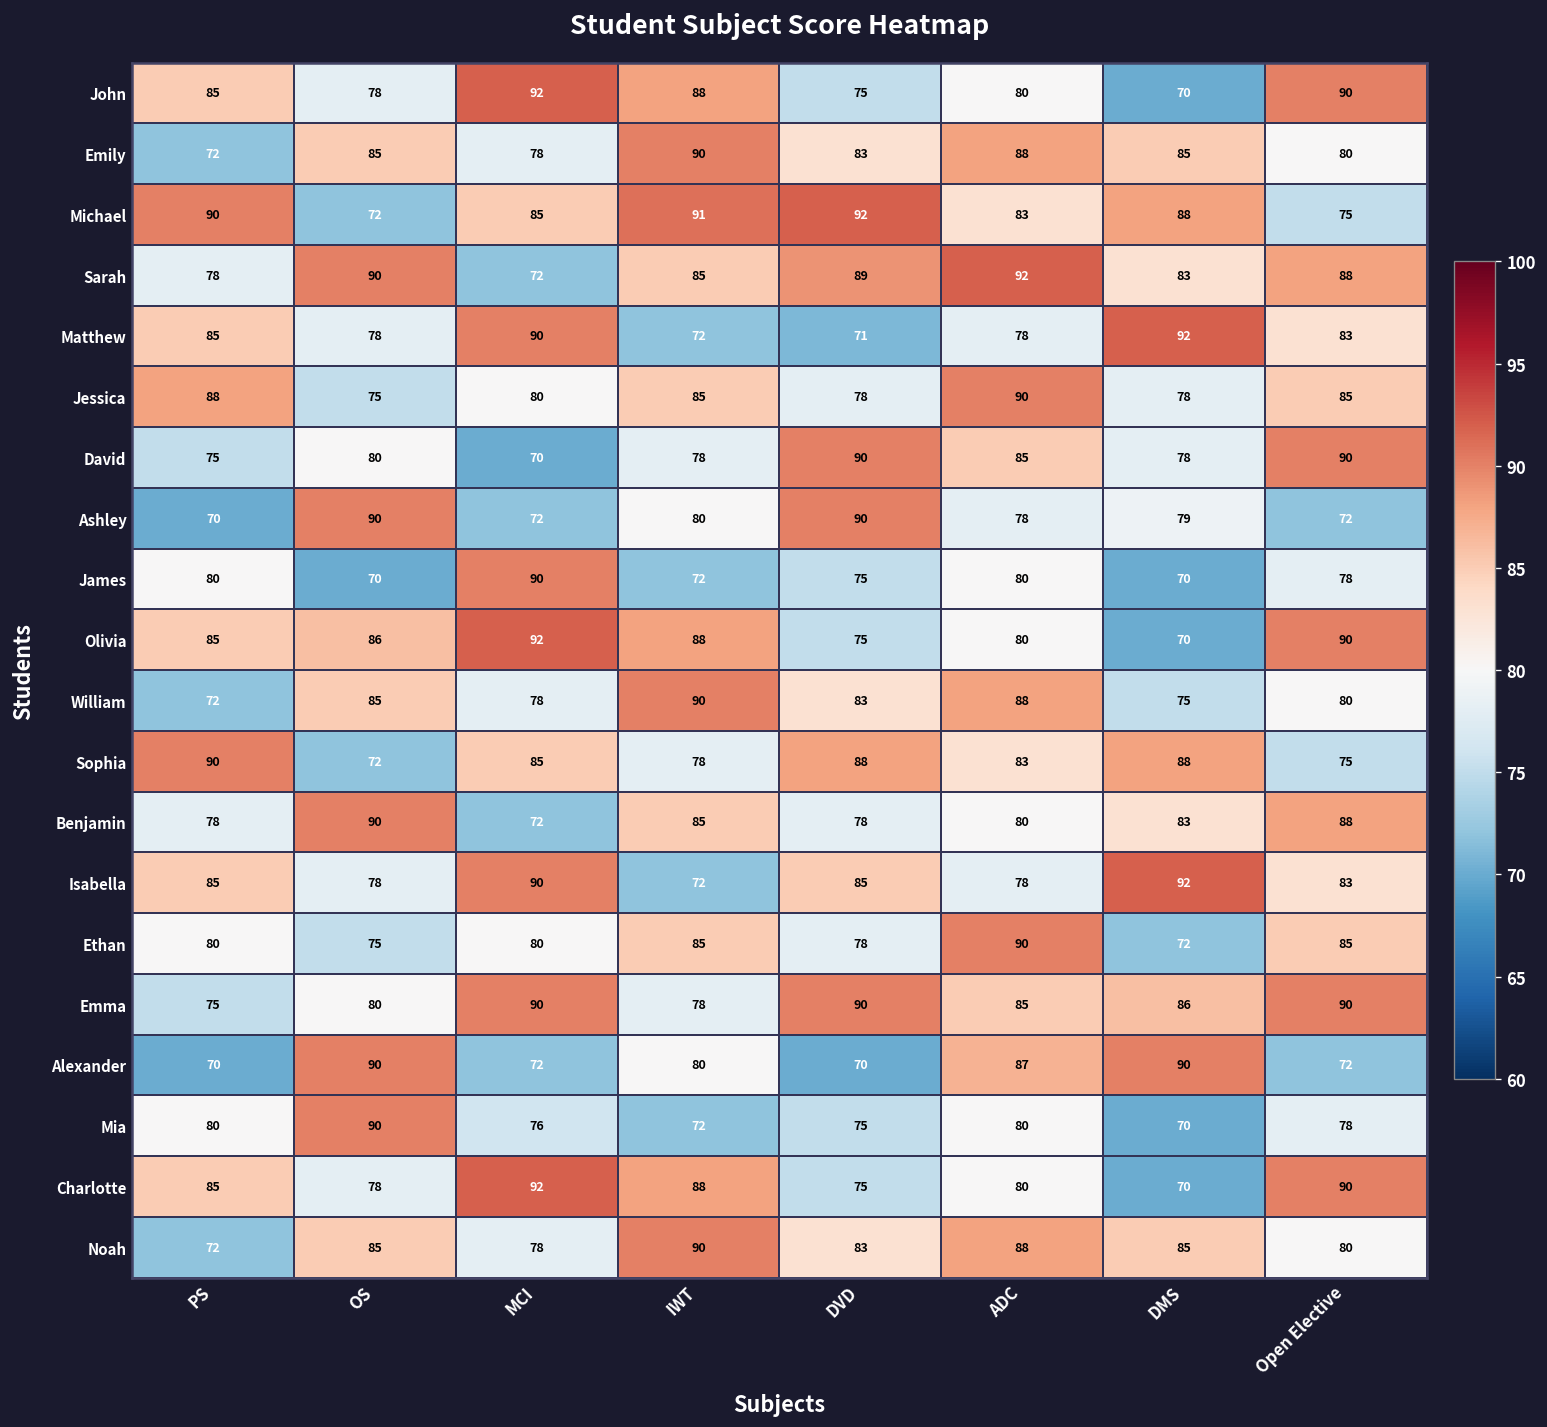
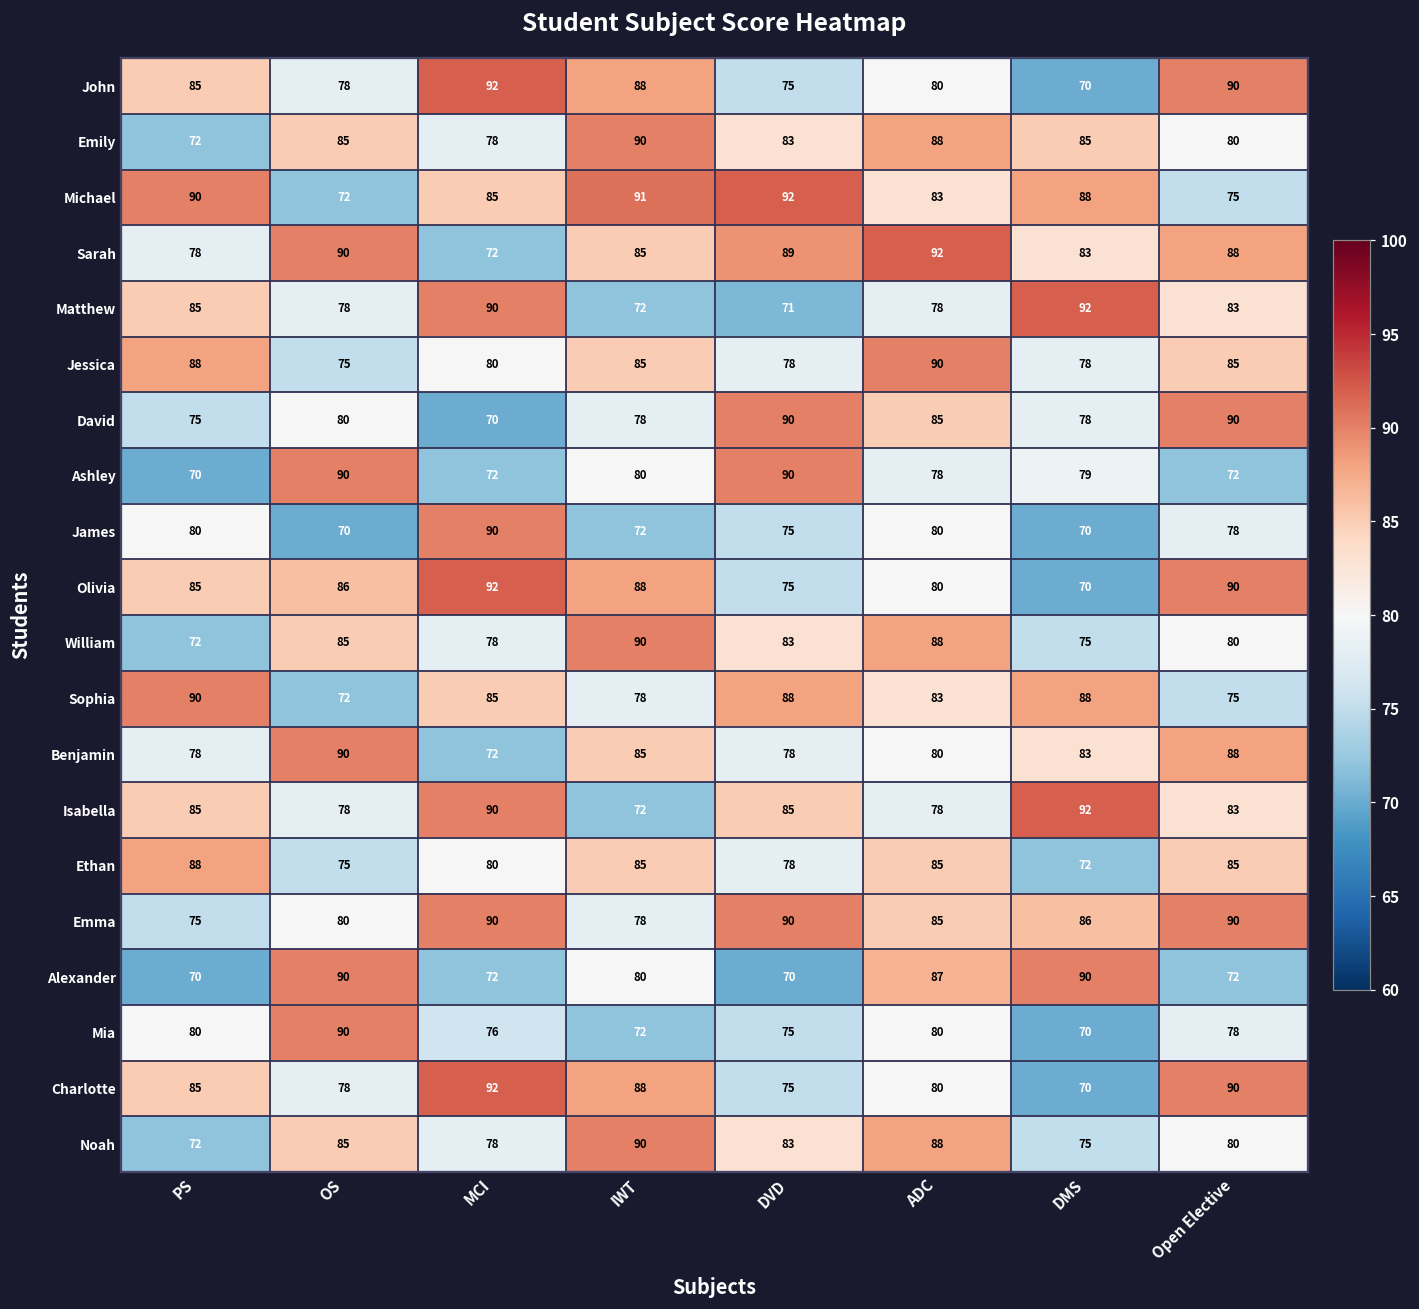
  {
    "John": {
      "PS": 85,
      "OS": 78,
      "MCI": 92,
      "IWT": 88,
      "DVD": 75,
      "ADC": 80,
      "DMS": 70,
      "Open Elective": 90
    },
    "Emily": {
      "PS": 72,
      "OS": 85,
      "MCI": 78,
      "IWT": 90,
      "DVD": 83,
      "ADC": 88,
      "DMS": 85,
      "Open Elective": 80
    },
    "Michael": {
      "PS": 90,
      "OS": 72,
      "MCI": 85,
      "IWT": 91,
      "DVD": 92,
      "ADC": 83,
      "DMS": 88,
      "Open Elective": 75
    },
    "Sarah": {
      "PS": 78,
      "OS": 90,
      "MCI": 72,
      "IWT": 85,
      "DVD": 89,
      "ADC": 92,
      "DMS": 83,
      "Open Elective": 88
    },
    "Matthew": {
      "PS": 85,
      "OS": 78,
      "MCI": 90,
      "IWT": 72,
      "DVD": 71,
      "ADC": 78,
      "DMS": 92,
      "Open Elective": 83
    },
    "Jessica": {
      "PS": 88,
      "OS": 75,
      "MCI": 80,
      "IWT": 85,
      "DVD": 78,
      "ADC": 90,
      "DMS": 78,
      "Open Elective": 85
    },
    "David": {
      "PS": 75,
      "OS": 80,
      "MCI": 70,
      "IWT": 78,
      "DVD": 90,
      "ADC": 85,
      "DMS": 78,
      "Open Elective": 90
    },
    "Ashley": {
      "PS": 70,
      "OS": 90,
      "MCI": 72,
      "IWT": 80,
      "DVD": 90,
      "ADC": 78,
      "DMS": 79,
      "Open Elective": 72
    },
    "James": {
      "PS": 80,
      "OS": 70,
      "MCI": 90,
      "IWT": 72,
      "DVD": 75,
      "ADC": 80,
      "DMS": 70,
      "Open Elective": 78
    },
    "Olivia": {
      "PS": 85,
      "OS": 86,
      "MCI": 92,
      "IWT": 88,
      "DVD": 75,
      "ADC": 80,
      "DMS": 70,
      "Open Elective": 90
    },
    "William": {
      "PS": 72,
      "OS": 85,
      "MCI": 78,
      "IWT": 90,
      "DVD": 83,
      "ADC": 88,
      "DMS": 75,
      "Open Elective": 80
    },
    "Sophia": {
      "PS": 90,
      "OS": 72,
      "MCI": 85,
      "IWT": 78,
      "DVD": 88,
      "ADC": 83,
      "DMS": 88,
      "Open Elective": 75
    },
    "Benjamin": {
      "PS": 78,
      "OS": 90,
      "MCI": 72,
      "IWT": 85,
      "DVD": 78,
      "ADC": 80,
      "DMS": 83,
      "Open Elective": 88
    },
    "Isabella": {
      "PS": 85,
      "OS": 78,
      "MCI": 90,
      "IWT": 72,
      "DVD": 85,
      "ADC": 78,
      "DMS": 92,
      "Open Elective": 83
    },
    "Ethan": {
-     "PS": 80,
+     "PS": 88,
      "OS": 75,
      "MCI": 80,
      "IWT": 85,
      "DVD": 78,
-     "ADC": 90,
+     "ADC": 85,
      "DMS": 72,
      "Open Elective": 85
    },
    "Emma": {
      "PS": 75,
      "OS": 80,
      "MCI": 90,
      "IWT": 78,
      "DVD": 90,
      "ADC": 85,
      "DMS": 86,
      "Open Elective": 90
    },
    "Alexander": {
      "PS": 70,
      "OS": 90,
      "MCI": 72,
      "IWT": 80,
      "DVD": 70,
      "ADC": 87,
      "DMS": 90,
      "Open Elective": 72
    },
    "Mia": {
      "PS": 80,
      "OS": 90,
      "MCI": 76,
      "IWT": 72,
      "DVD": 75,
      "ADC": 80,
      "DMS": 70,
      "Open Elective": 78
    },
    "Charlotte": {
      "PS": 85,
      "OS": 78,
      "MCI": 92,
      "IWT": 88,
      "DVD": 75,
      "ADC": 80,
      "DMS": 70,
      "Open Elective": 90
    },
    "Noah": {
      "PS": 72,
      "OS": 85,
      "MCI": 78,
      "IWT": 90,
      "DVD": 83,
      "ADC": 88,
-     "DMS": 85,
+     "DMS": 75,
      "Open Elective": 80
    }
  }
